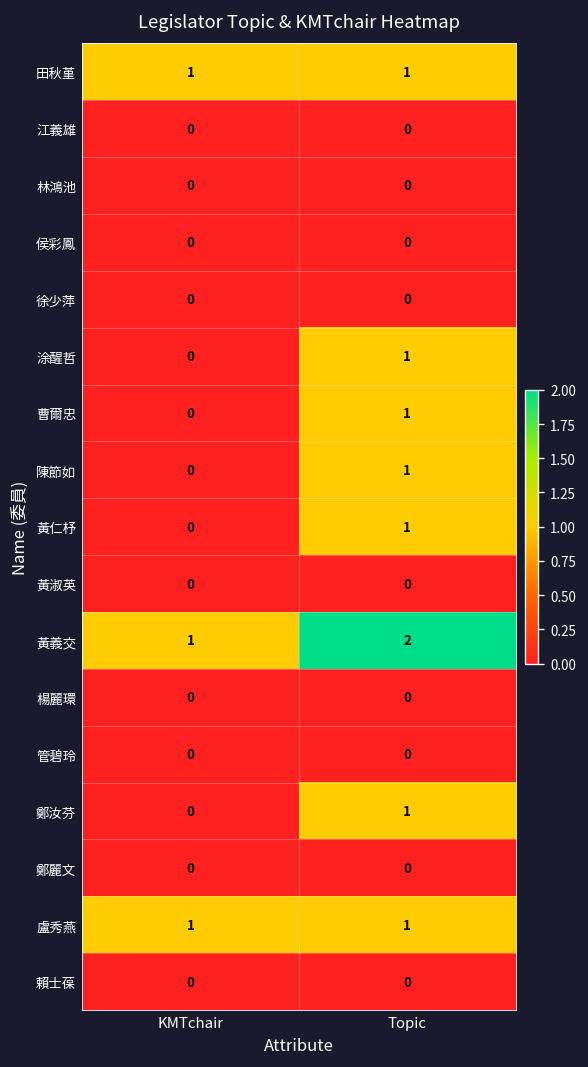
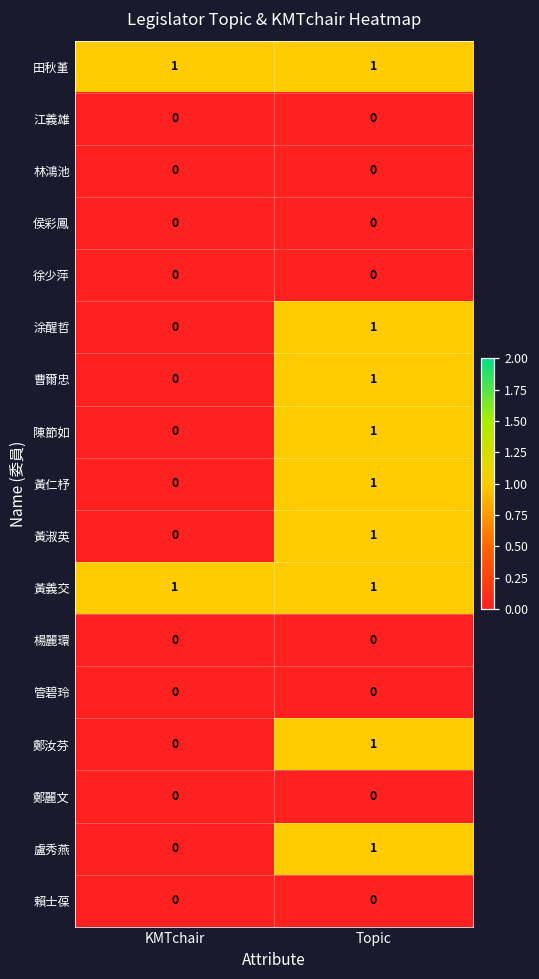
  {
    "田秋堇": {
      "KMTchair": 1,
      "Topic": 1
    },
    "江義雄": {
      "KMTchair": 0,
      "Topic": 0
    },
    "林鴻池": {
      "KMTchair": 0,
      "Topic": 0
    },
    "侯彩鳳": {
      "KMTchair": 0,
      "Topic": 0
    },
    "徐少萍": {
      "KMTchair": 0,
      "Topic": 0
    },
    "涂醒哲": {
      "KMTchair": 0,
      "Topic": 1
    },
    "曹爾忠": {
      "KMTchair": 0,
      "Topic": 1
    },
    "陳節如": {
      "KMTchair": 0,
      "Topic": 1
    },
    "黃仁杼": {
      "KMTchair": 0,
      "Topic": 1
    },
    "黃淑英": {
      "KMTchair": 0,
-     "Topic": 0
+     "Topic": 1
    },
    "黃義交": {
      "KMTchair": 1,
-     "Topic": 2
+     "Topic": 1
    },
    "楊麗環": {
      "KMTchair": 0,
      "Topic": 0
    },
    "管碧玲": {
      "KMTchair": 0,
      "Topic": 0
    },
    "鄭汝芬": {
      "KMTchair": 0,
      "Topic": 1
    },
    "鄭麗文": {
      "KMTchair": 0,
      "Topic": 0
    },
    "盧秀燕": {
-     "KMTchair": 1,
+     "KMTchair": 0,
      "Topic": 1
    },
    "賴士葆": {
      "KMTchair": 0,
      "Topic": 0
    }
  }
